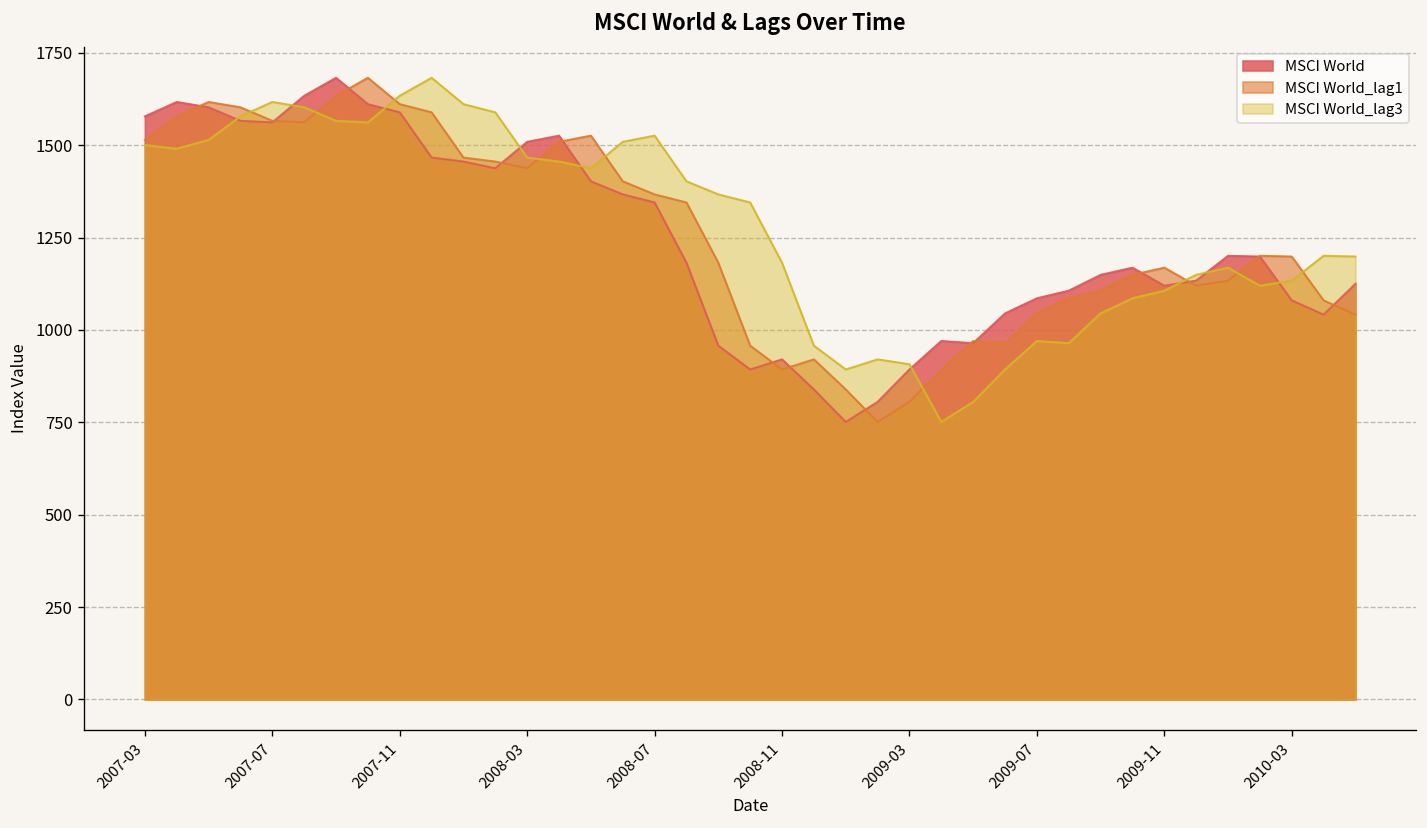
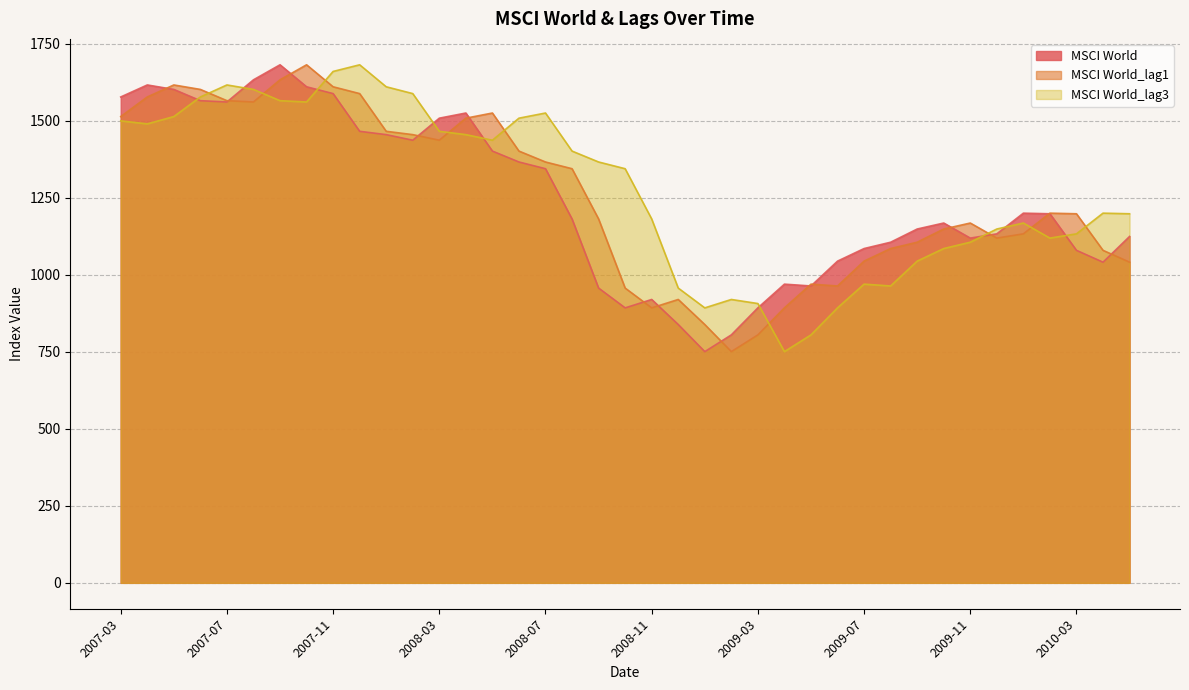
  {
    "MSCI World_lag3": {
      "2007-03": 1500,
      "2007-07": 1620,
-     "2007-11": 1630,
+     "2007-11": 1660,
      "2008-03": 1470,
      "2008-07": 1530,
      "2008-11": 1180,
      "2009-03": 910,
      "2009-07": 970,
      "2009-11": 1110,
      "2010-03": 1130
    }
  }
